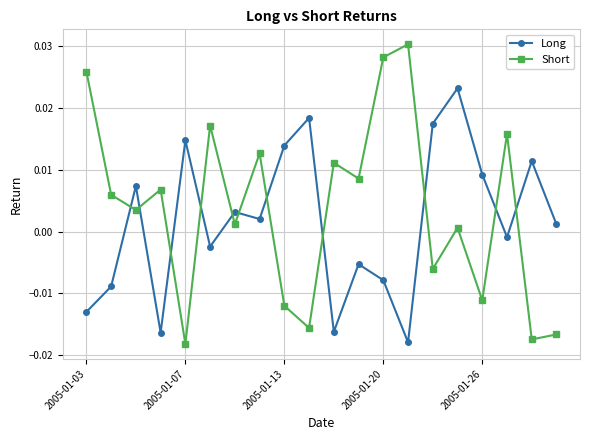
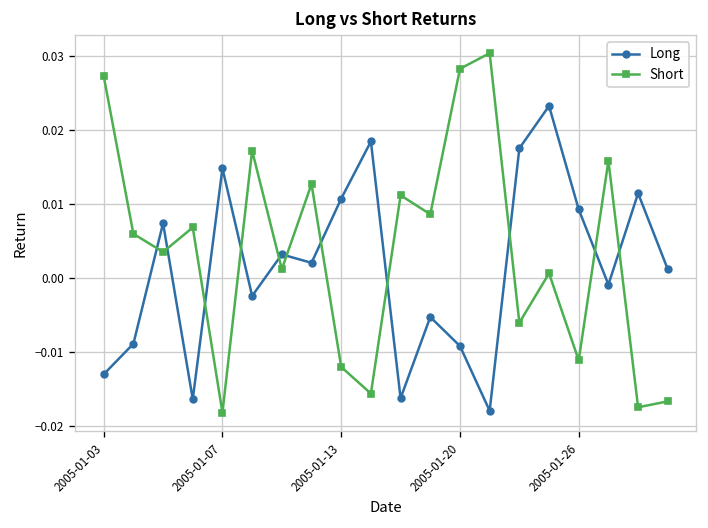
  {
    "Long": {
      "2005-01-03": -0.013,
      "2005-01-07": 0.015,
-     "2005-01-13": 0.014,
-     "2005-01-20": -0.008,
+     "2005-01-13": 0.011,
+     "2005-01-20": -0.009,
      "2005-01-26": 0.009
    },
    "Short": {
-     "2005-01-03": 0.026,
+     "2005-01-03": 0.027,
      "2005-01-07": -0.018,
      "2005-01-13": -0.012,
      "2005-01-20": 0.028,
      "2005-01-26": -0.011
    }
  }
